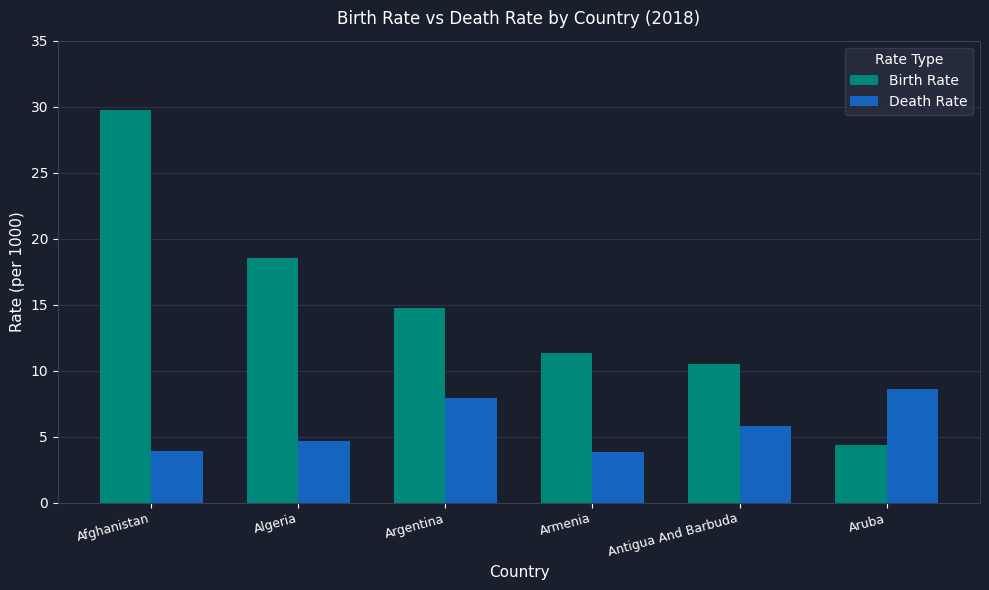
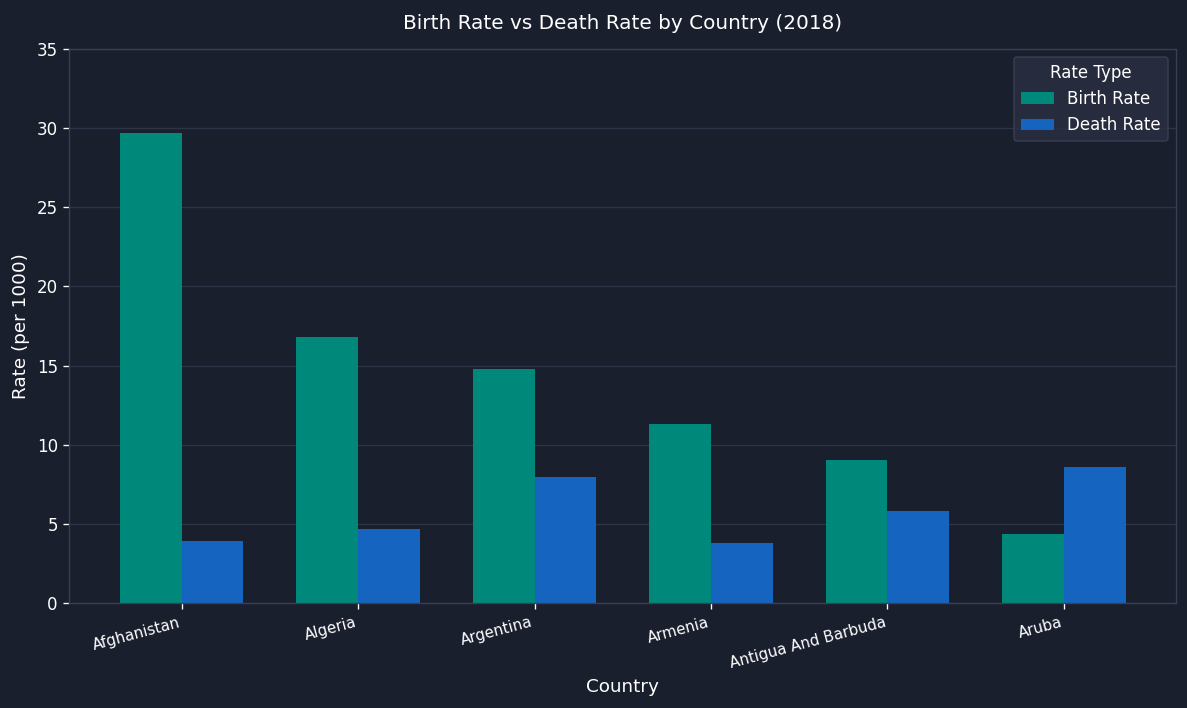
  {
    "Birth Rate": {
      "Afghanistan": 29.7,
-     "Algeria": 18.6,
+     "Algeria": 16.8,
      "Argentina": 14.8,
      "Armenia": 11.3,
-     "Antigua And Barbuda": 10.5,
+     "Antigua And Barbuda": 9.0,
      "Aruba": 4.4
    },
    "Death Rate": {
      "Afghanistan": 3.9,
      "Algeria": 4.7,
      "Argentina": 7.9,
      "Armenia": 3.8,
      "Antigua And Barbuda": 5.8,
      "Aruba": 8.6
    }
  }
